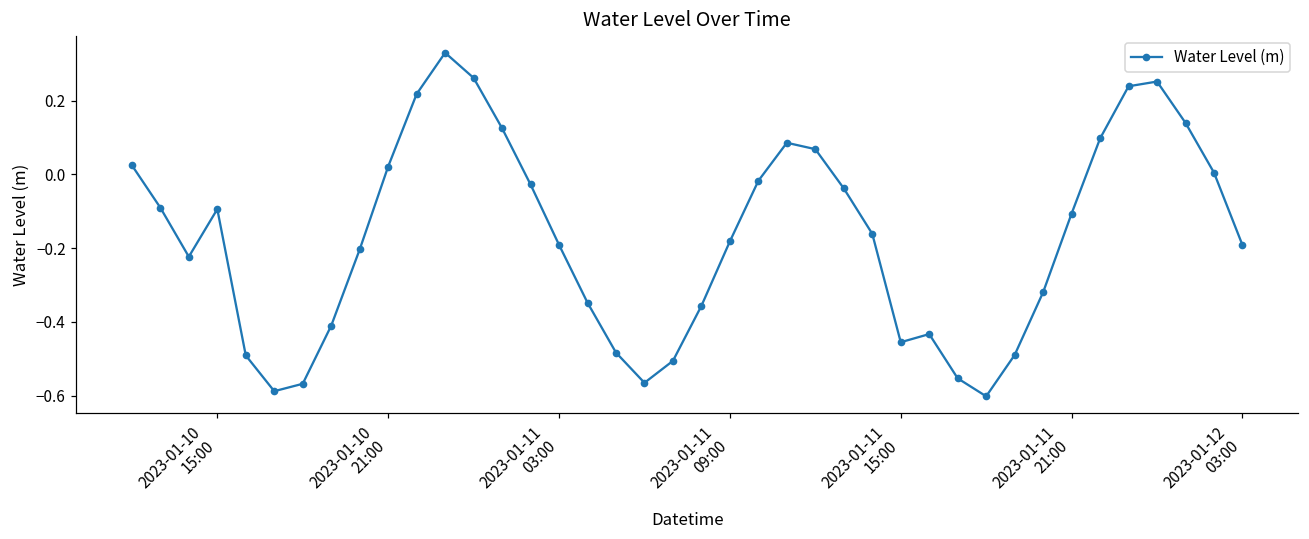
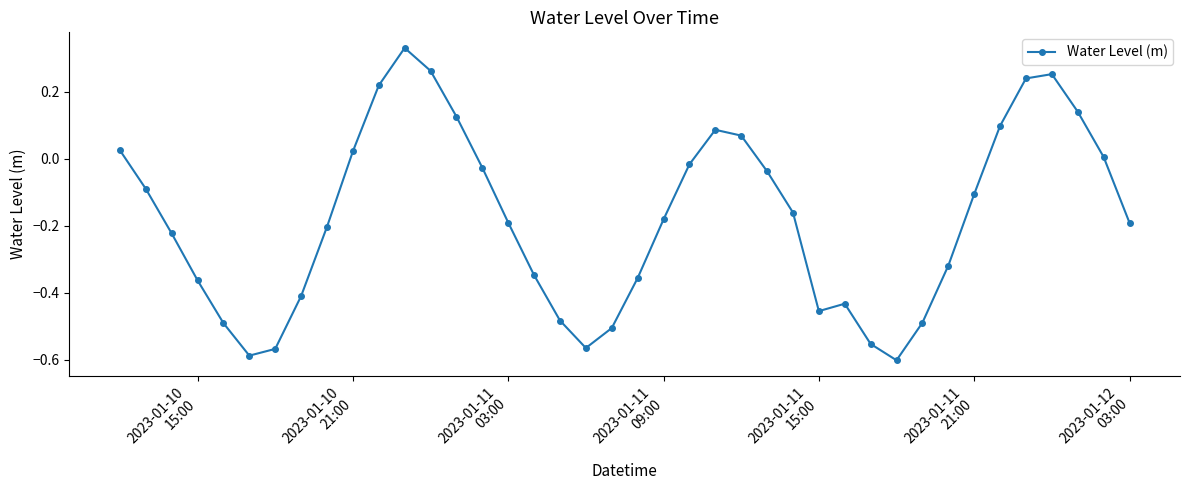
  {
-   "2023-01-10 15:00": -0.09,
+   "2023-01-10 15:00": -0.36,
    "2023-01-10 21:00": 0.02,
    "2023-01-11 03:00": -0.19,
    "2023-01-11 09:00": -0.18,
    "2023-01-11 15:00": -0.46,
    "2023-01-11 21:00": -0.11,
    "2023-01-12 03:00": -0.19
  }
